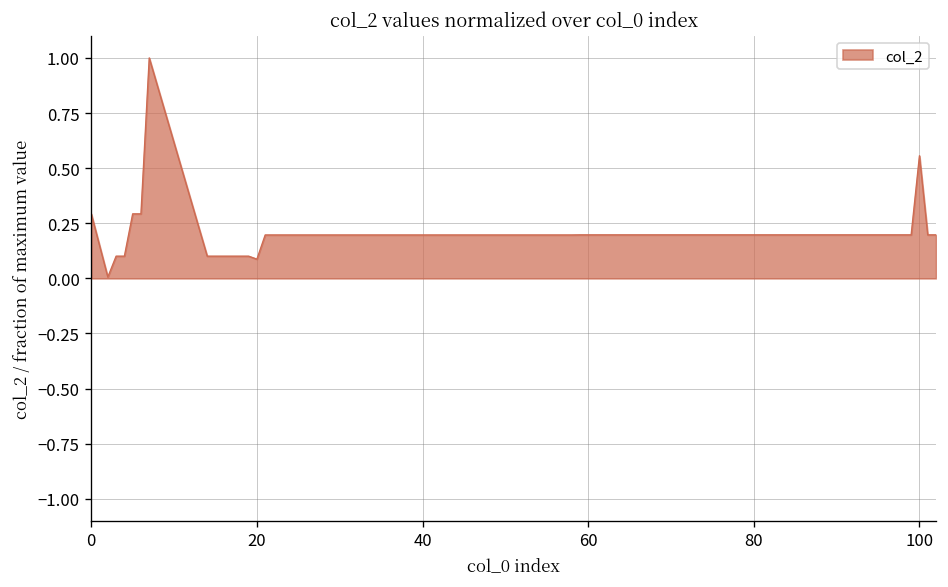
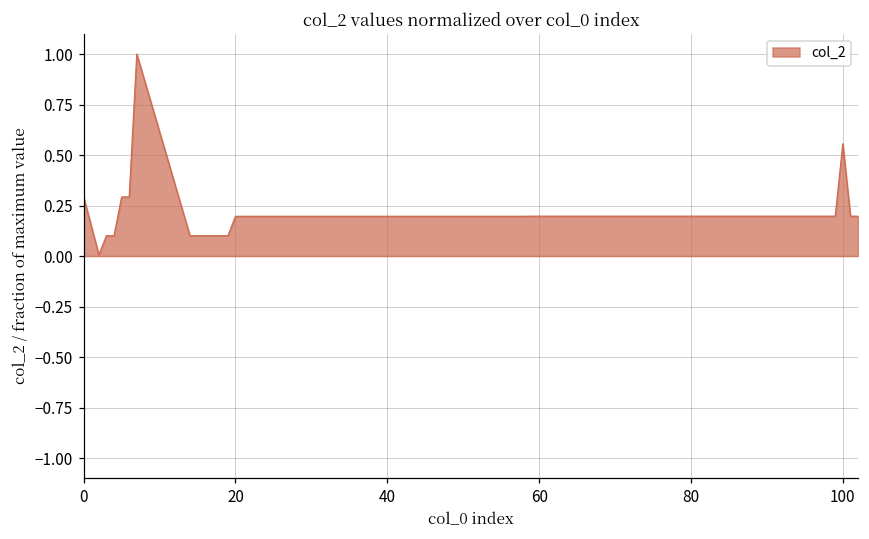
  {
    "0": 0.29,
-   "20": 0.09,
+   "20": 0.20,
    "100": 0.56
  }
